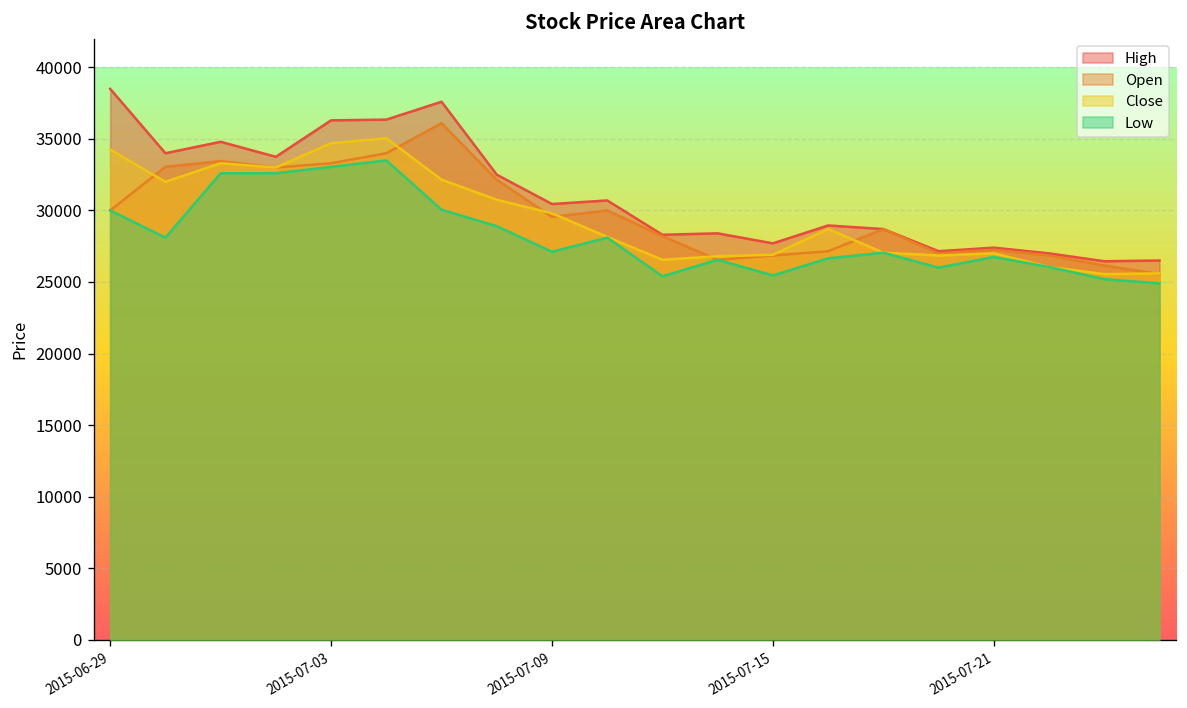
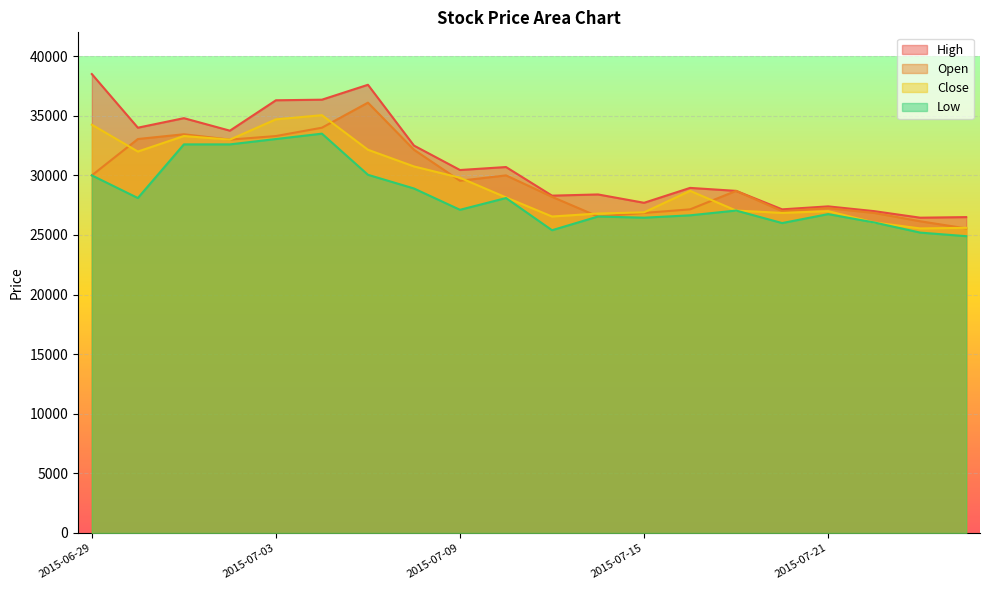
  {
    "Low": {
      "2015-07-03": 33100,
      "2015-07-09": 27100,
-     "2015-07-15": 25500,
+     "2015-07-15": 26500,
      "2015-07-21": 26800
    }
  }
